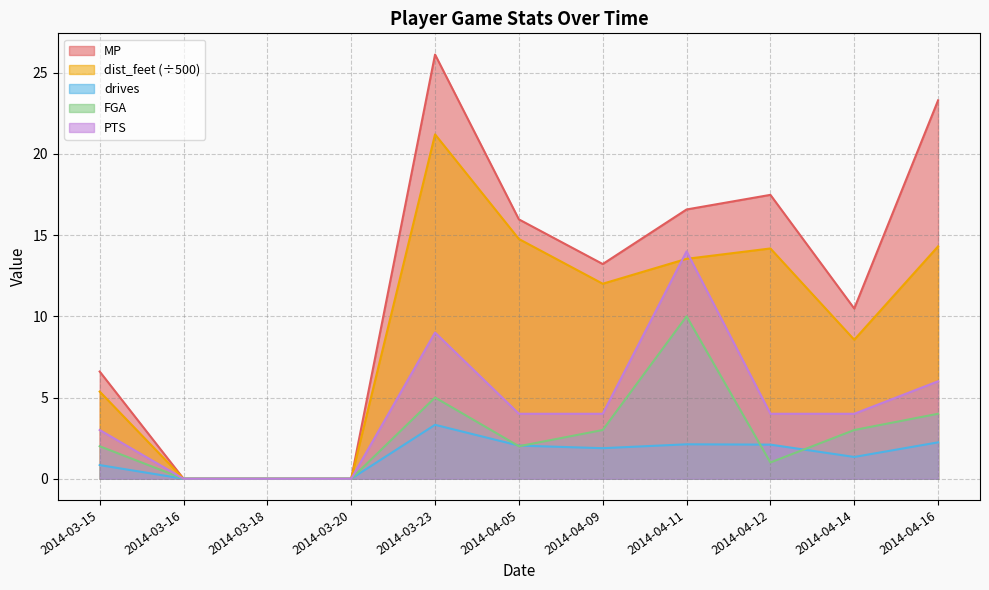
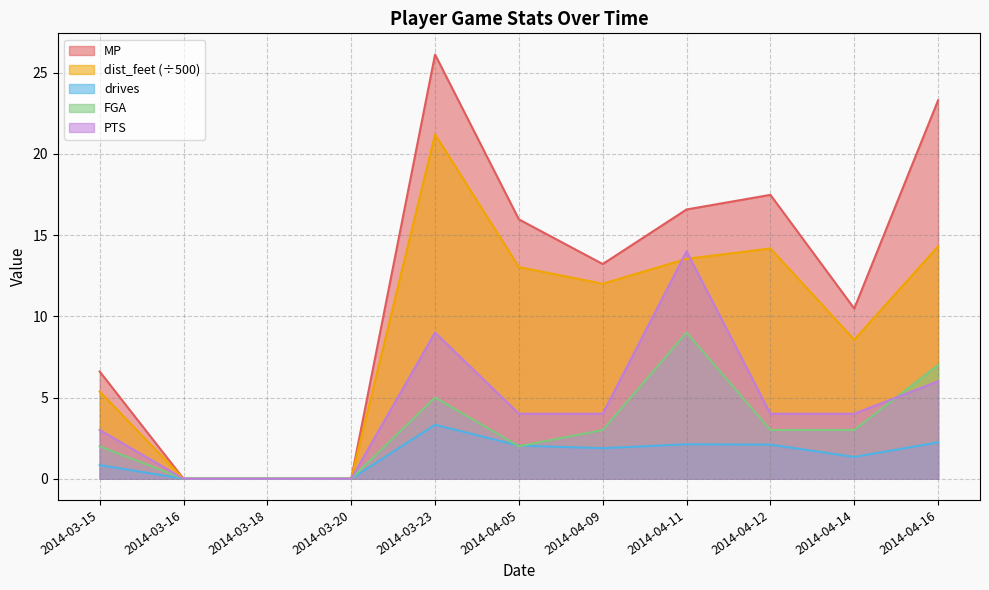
  {
    "MP": {
      "2014-03-15": 6.6,
      "2014-03-23": 26.1,
      "2014-04-05": 16.0,
      "2014-04-09": 13.2,
      "2014-04-11": 16.6,
      "2014-04-12": 17.5,
      "2014-04-14": 10.5,
      "2014-04-16": 23.3
    },
    "dist_feet (÷500)": {
      "2014-03-15": 5.4,
      "2014-03-23": 21.2,
-     "2014-04-05": 14.8,
+     "2014-04-05": 13.0,
      "2014-04-09": 12.0,
      "2014-04-11": 13.5,
      "2014-04-12": 14.2,
      "2014-04-14": 8.6,
      "2014-04-16": 14.3
    },
    "drives": {
      "2014-03-15": 0.8,
      "2014-03-23": 3.3,
      "2014-04-09": 1.9,
      "2014-04-11": 2.1,
      "2014-04-12": 2.1,
      "2014-04-14": 1.3,
      "2014-04-16": 2.2
    },
    "FGA": {
      "2014-03-15": 2,
      "2014-03-23": 5,
      "2014-04-09": 3,
-     "2014-04-11": 10,
-     "2014-04-12": 1,
+     "2014-04-11": 9,
+     "2014-04-12": 3,
      "2014-04-14": 3,
-     "2014-04-16": 4
+     "2014-04-16": 7
    },
    "PTS": {
      "2014-03-15": 3.0,
      "2014-03-23": 9.0,
      "2014-04-05": 4.0,
      "2014-04-09": 4.0,
      "2014-04-11": 14.0,
      "2014-04-12": 4.0,
      "2014-04-14": 4.0,
      "2014-04-16": 6.0
    }
  }
